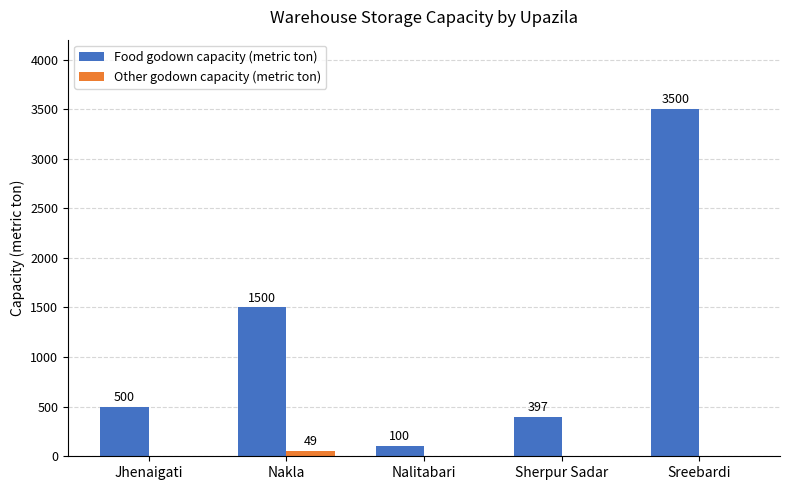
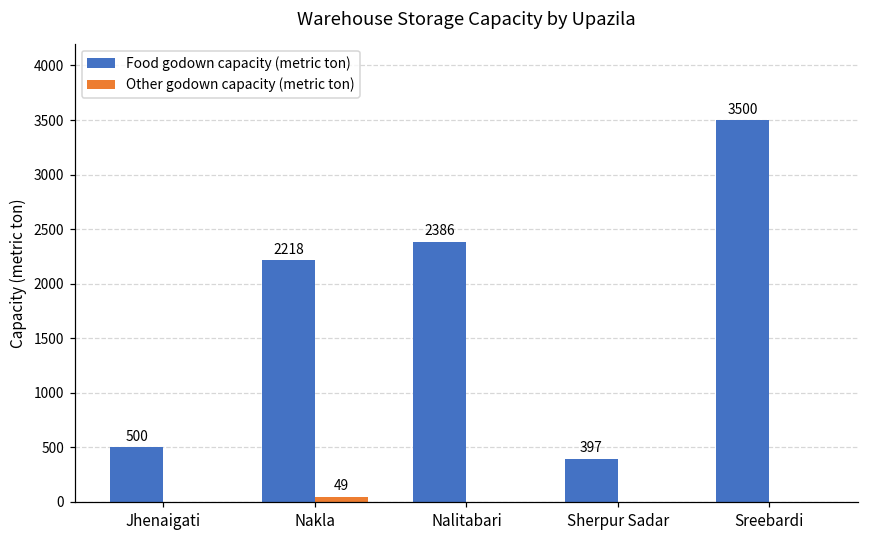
  {
    "Food godown capacity (metric ton)": {
      "Jhenaigati": 500,
-     "Nakla": 1500,
-     "Nalitabari": 100,
+     "Nakla": 2218,
+     "Nalitabari": 2386,
      "Sherpur Sadar": 397,
      "Sreebardi": 3500
    },
    "Other godown capacity (metric ton)": {
      "Nakla": 49
    }
  }
